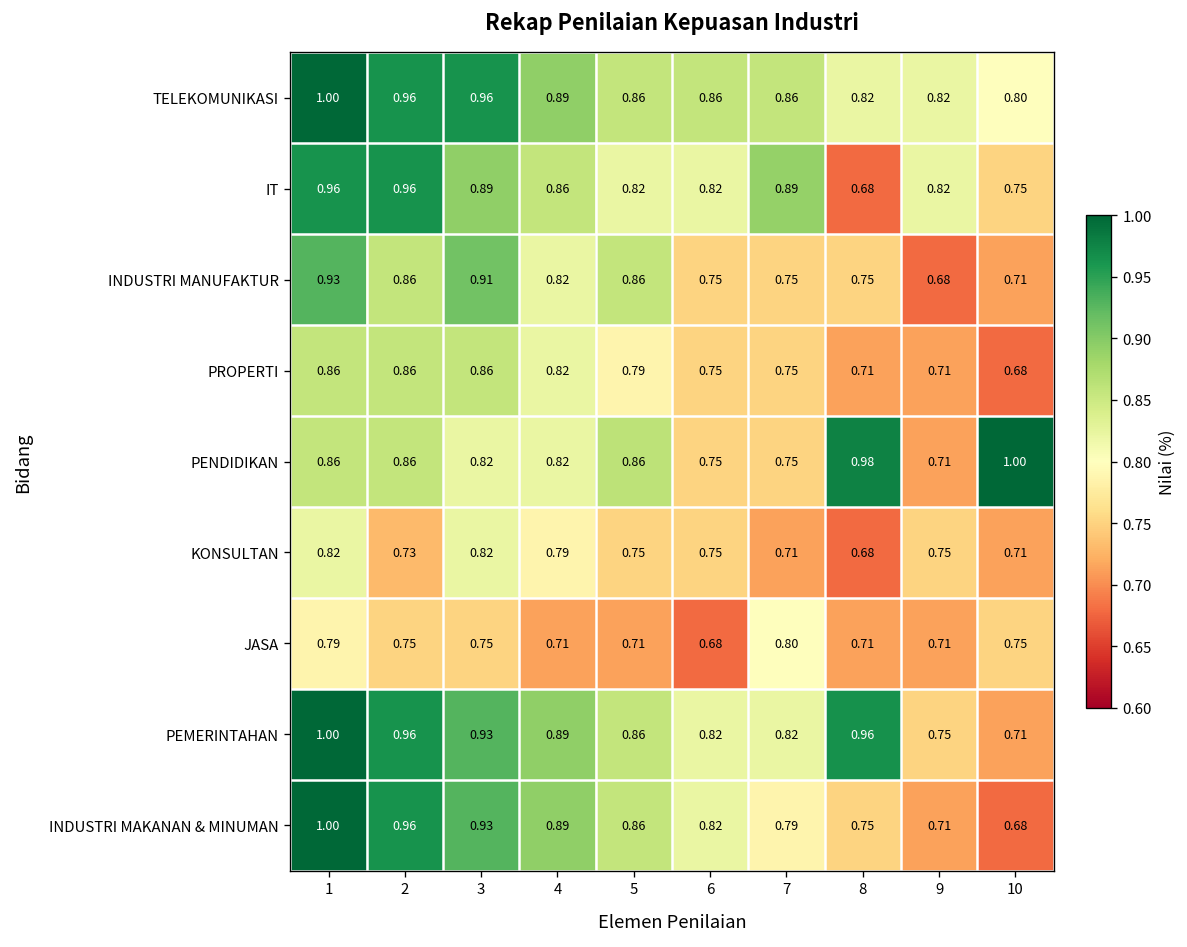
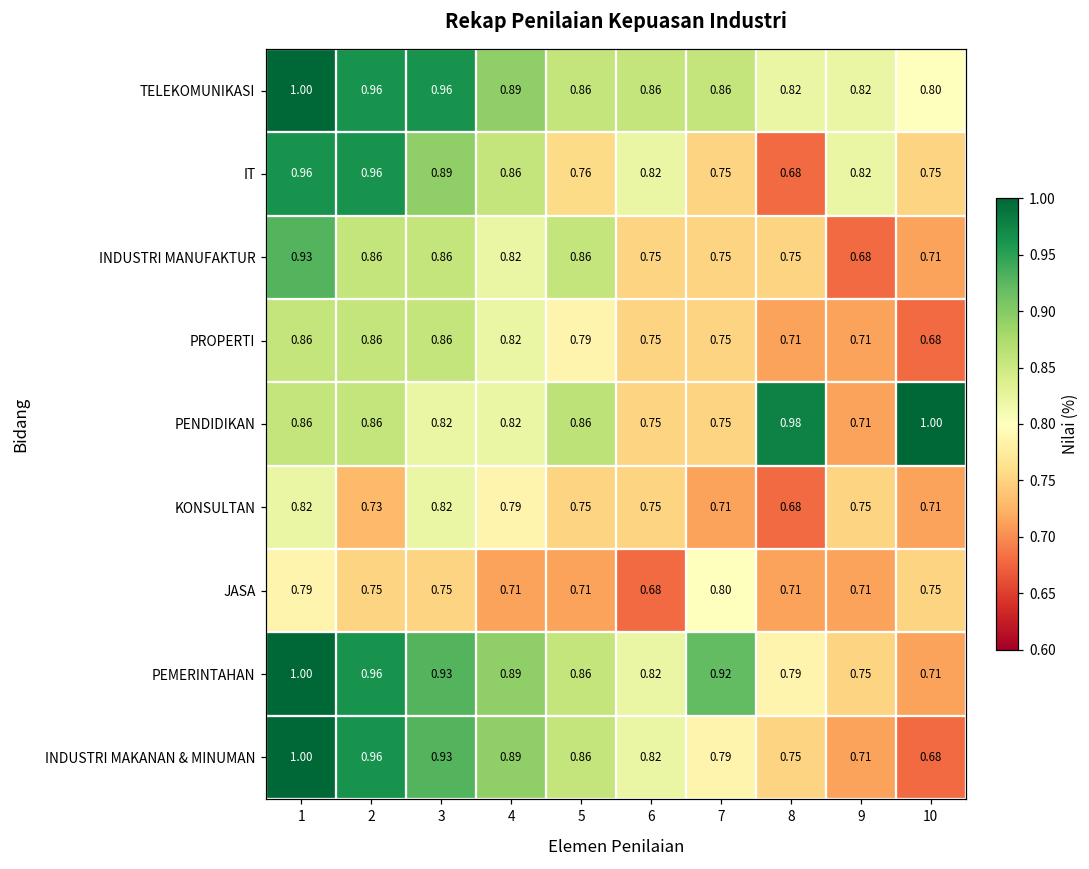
  {
    "TELEKOMUNIKASI": {
      "1": 1.00,
      "2": 0.96,
      "3": 0.96,
      "4": 0.89,
      "5": 0.86,
      "6": 0.86,
      "7": 0.86,
      "8": 0.82,
      "9": 0.82,
      "10": 0.80
    },
    "IT": {
      "1": 0.96,
      "2": 0.96,
      "3": 0.89,
      "4": 0.86,
-     "5": 0.82,
+     "5": 0.76,
      "6": 0.82,
-     "7": 0.89,
+     "7": 0.75,
      "8": 0.68,
      "9": 0.82,
      "10": 0.75
    },
    "INDUSTRI MANUFAKTUR": {
      "1": 0.93,
      "2": 0.86,
-     "3": 0.91,
+     "3": 0.86,
      "4": 0.82,
      "5": 0.86,
      "6": 0.75,
      "7": 0.75,
      "8": 0.75,
      "9": 0.68,
      "10": 0.71
    },
    "PROPERTI": {
      "1": 0.86,
      "2": 0.86,
      "3": 0.86,
      "4": 0.82,
      "5": 0.79,
      "6": 0.75,
      "7": 0.75,
      "8": 0.71,
      "9": 0.71,
      "10": 0.68
    },
    "PENDIDIKAN": {
      "1": 0.86,
      "2": 0.86,
      "3": 0.82,
      "4": 0.82,
      "5": 0.86,
      "6": 0.75,
      "7": 0.75,
      "8": 0.98,
      "9": 0.71,
      "10": 1.00
    },
    "KONSULTAN": {
      "1": 0.82,
      "2": 0.73,
      "3": 0.82,
      "4": 0.79,
      "5": 0.75,
      "6": 0.75,
      "7": 0.71,
      "8": 0.68,
      "9": 0.75,
      "10": 0.71
    },
    "JASA": {
      "1": 0.79,
      "2": 0.75,
      "3": 0.75,
      "4": 0.71,
      "5": 0.71,
      "6": 0.68,
      "7": 0.80,
      "8": 0.71,
      "9": 0.71,
      "10": 0.75
    },
    "PEMERINTAHAN": {
      "1": 1.00,
      "2": 0.96,
      "3": 0.93,
      "4": 0.89,
      "5": 0.86,
      "6": 0.82,
-     "7": 0.82,
-     "8": 0.96,
+     "7": 0.92,
+     "8": 0.79,
      "9": 0.75,
      "10": 0.71
    },
    "INDUSTRI MAKANAN & MINUMAN": {
      "1": 1.00,
      "2": 0.96,
      "3": 0.93,
      "4": 0.89,
      "5": 0.86,
      "6": 0.82,
      "7": 0.79,
      "8": 0.75,
      "9": 0.71,
      "10": 0.68
    }
  }
